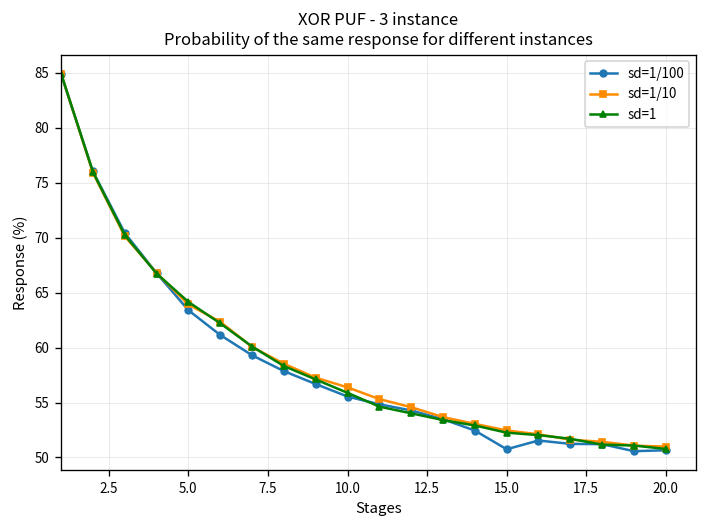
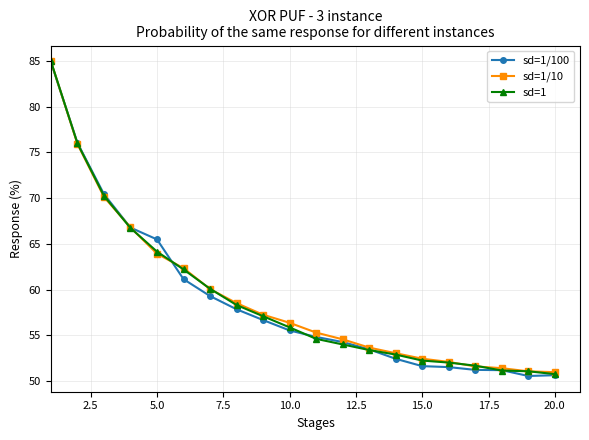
  {
    "sd=1/100": {
-     "5.0": 63,
+     "5.0": 65,
      "10.0": 56,
-     "15.0": 51
+     "15.0": 52
    },
    "sd=1/10": {
      "10.0": 56
    },
    "sd=1": {
      "10.0": 56
    }
  }
